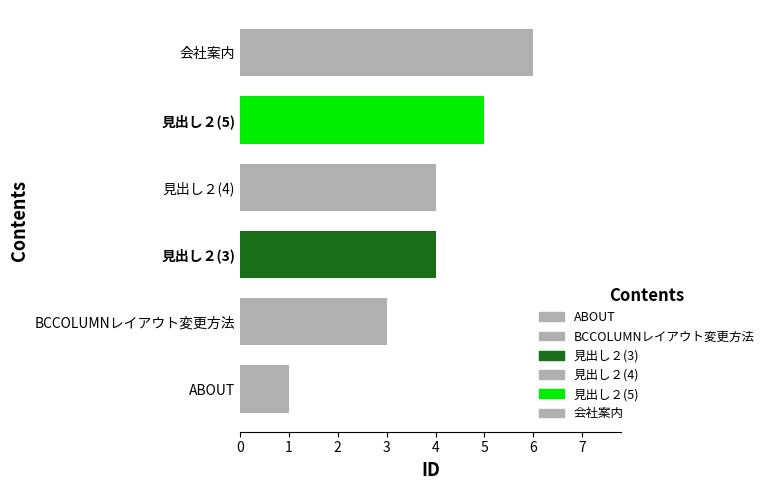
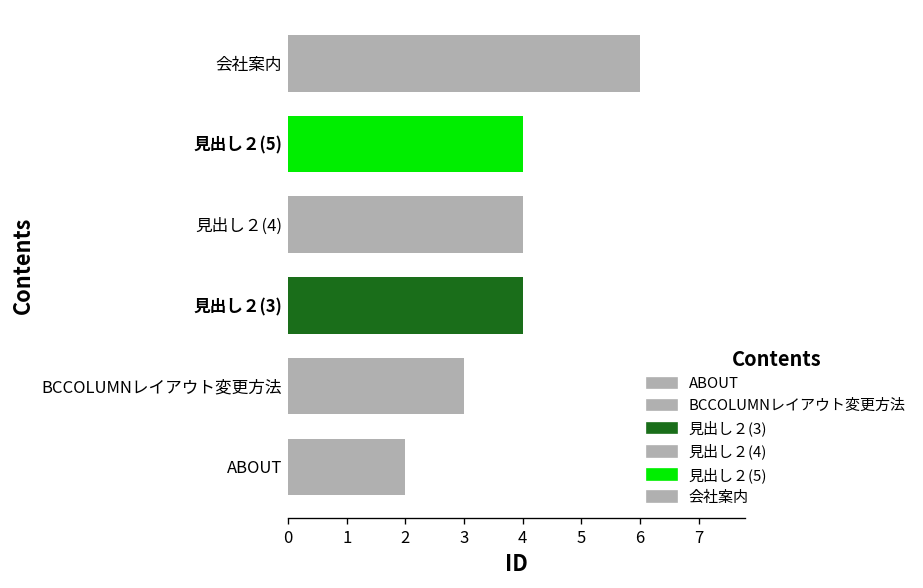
  {
    "会社案内": 6,
-   "見出し２(5)": 5,
+   "見出し２(5)": 4,
    "見出し２(4)": 4,
    "見出し２(3)": 4,
    "BCCOLUMNレイアウト変更方法": 3,
-   "ABOUT": 1
+   "ABOUT": 2
  }
